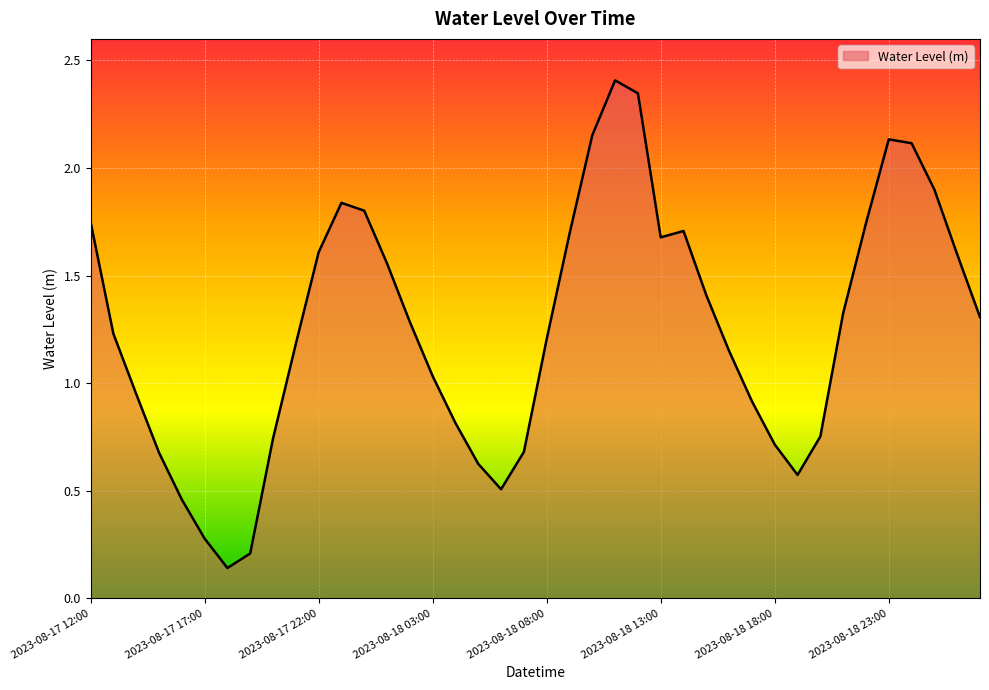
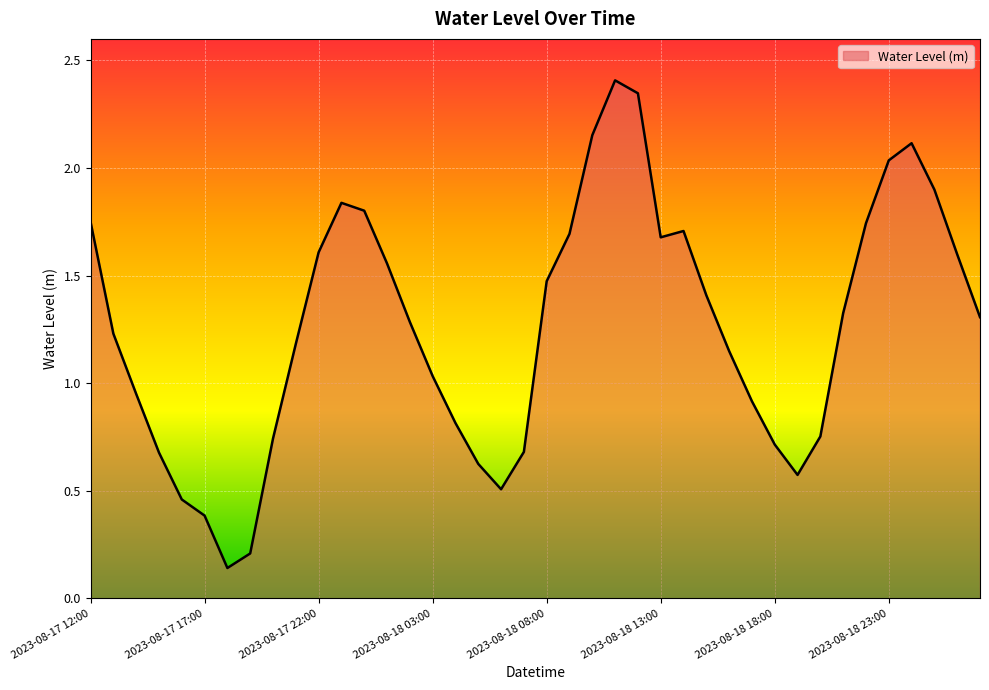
  {
    "2023-08-17 12:00": 1.75,
-   "2023-08-17 17:00": 0.28,
+   "2023-08-17 17:00": 0.38,
    "2023-08-17 22:00": 1.61,
    "2023-08-18 03:00": 1.03,
-   "2023-08-18 08:00": 1.20,
+   "2023-08-18 08:00": 1.47,
    "2023-08-18 13:00": 1.68,
    "2023-08-18 18:00": 0.71,
-   "2023-08-18 23:00": 2.13
+   "2023-08-18 23:00": 2.04
  }
